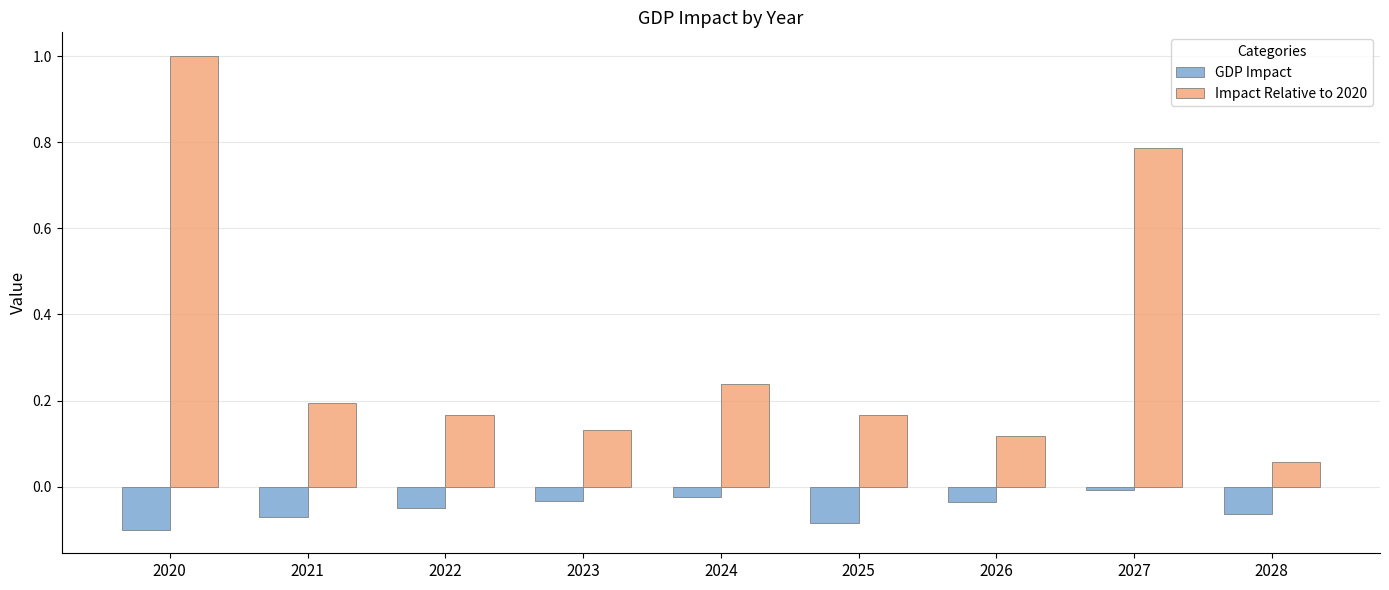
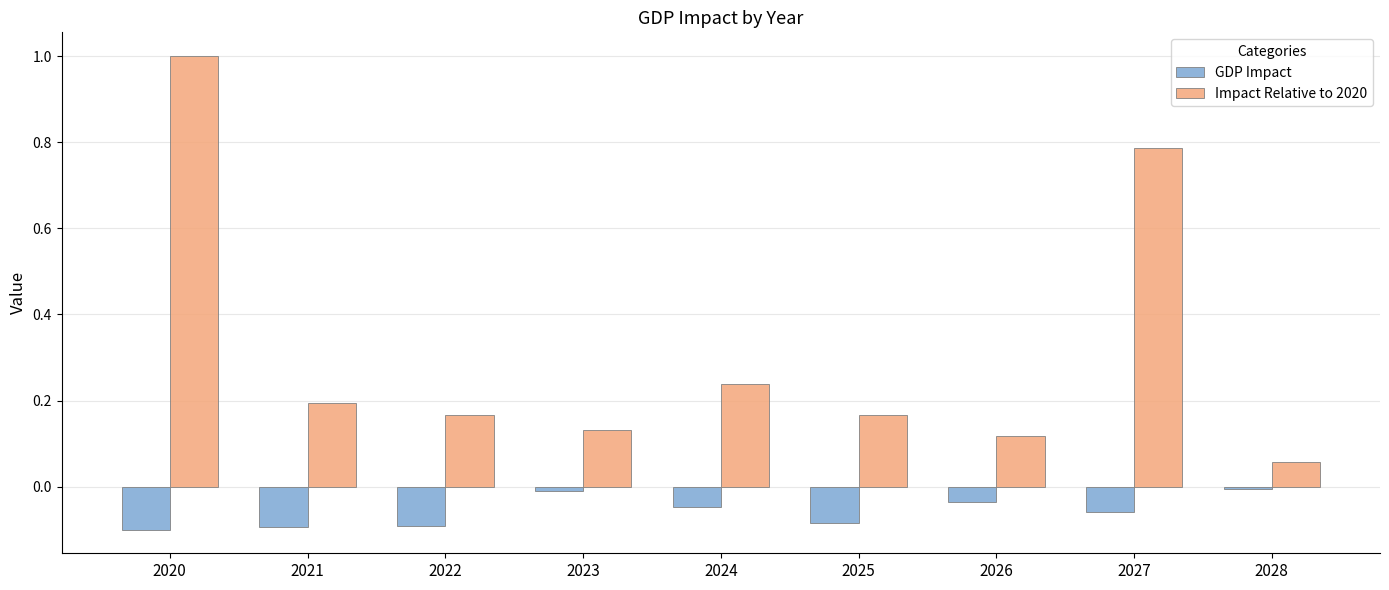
  {
    "GDP Impact": {
      "2020": -0.10,
-     "2021": -0.07,
-     "2022": -0.05,
-     "2023": -0.03,
-     "2024": -0.02,
+     "2021": -0.09,
+     "2022": -0.09,
+     "2023": -0.01,
+     "2024": -0.05,
      "2025": -0.08,
      "2026": -0.04,
-     "2027": -0.01,
-     "2028": -0.06
+     "2027": -0.06,
+     "2028": -0.01
    },
    "Impact Relative to 2020": {
      "2020": 1.00,
      "2021": 0.19,
      "2022": 0.17,
      "2023": 0.13,
      "2024": 0.24,
      "2025": 0.17,
      "2026": 0.12,
      "2027": 0.79,
      "2028": 0.06
    }
  }
